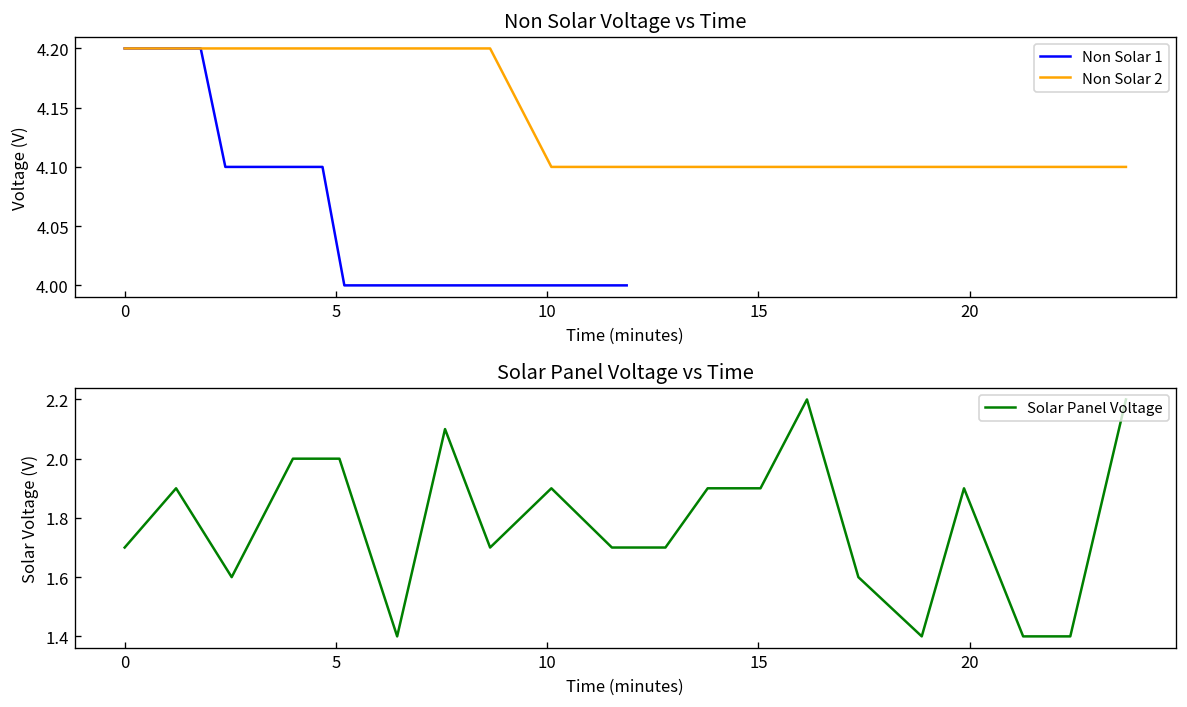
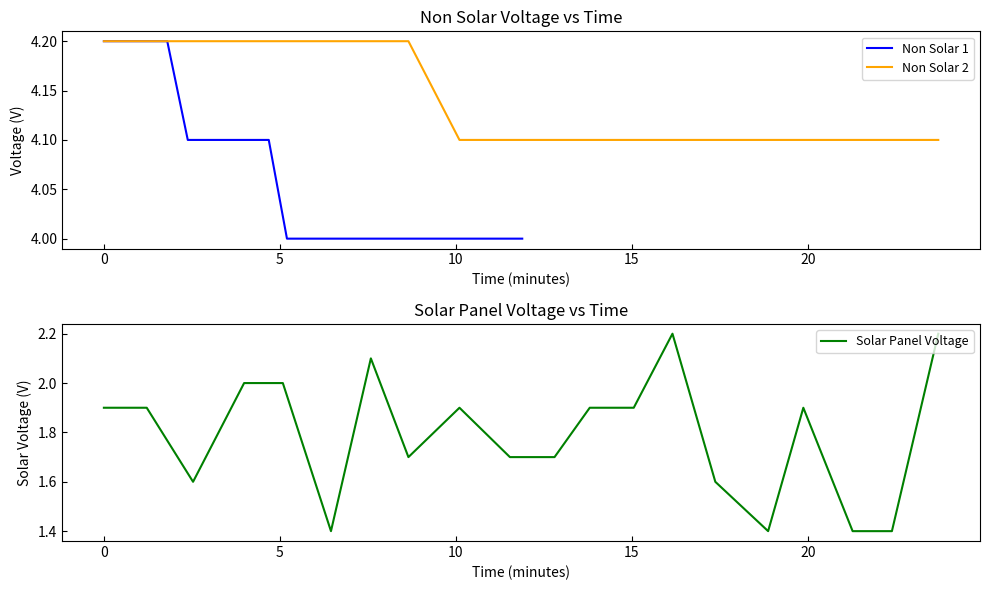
  {
    "Solar Panel Voltage vs Time": {
-     "0": 1.7
+     "0": 1.9
    }
  }
